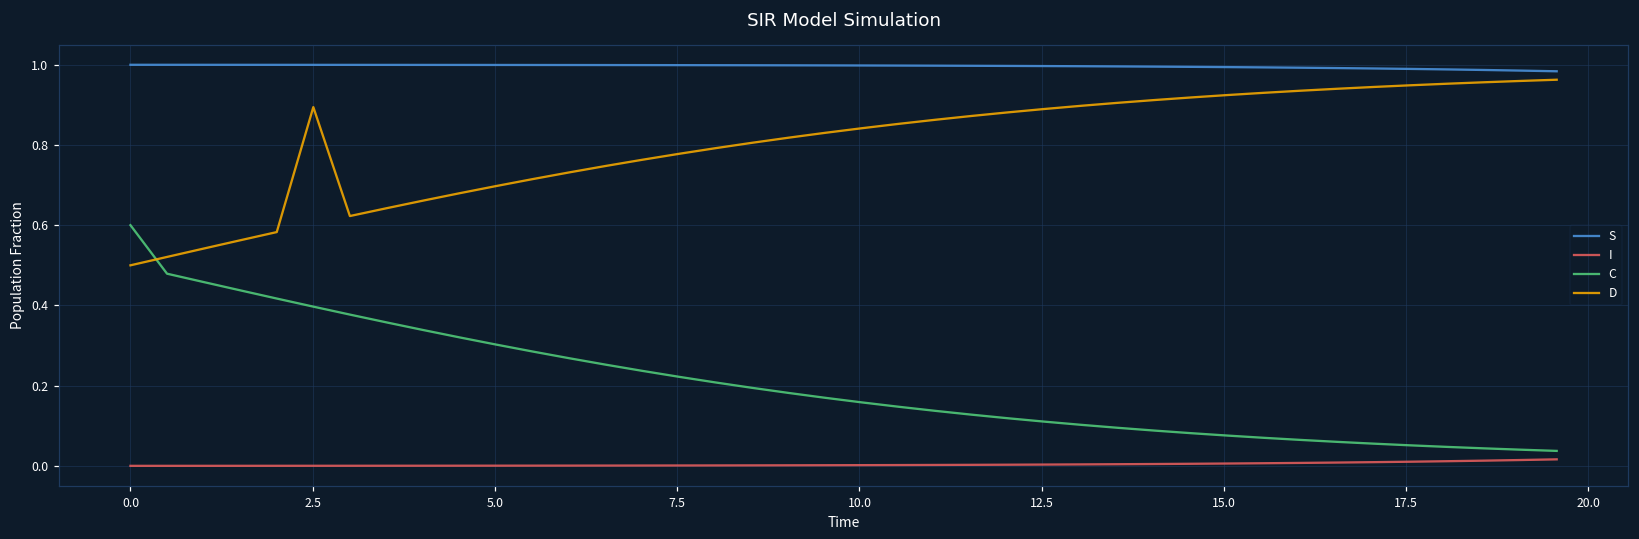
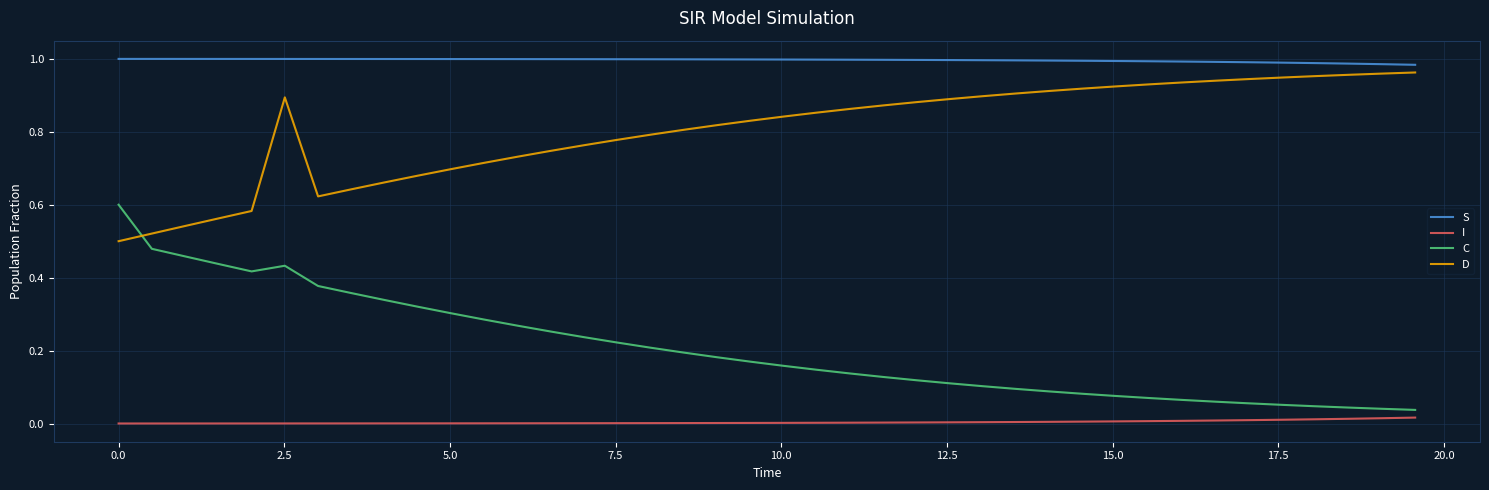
  {
    "S": {
      "0.0": 1.00,
      "2.5": 1.00
    },
    "I": {
      "0.0": 0.00,
      "2.5": 0.00
    },
    "C": {
      "0.0": 0.60,
-     "2.5": 0.40
+     "2.5": 0.43
    },
    "D": {
      "0.0": 0.50,
      "2.5": 0.89
    }
  }
